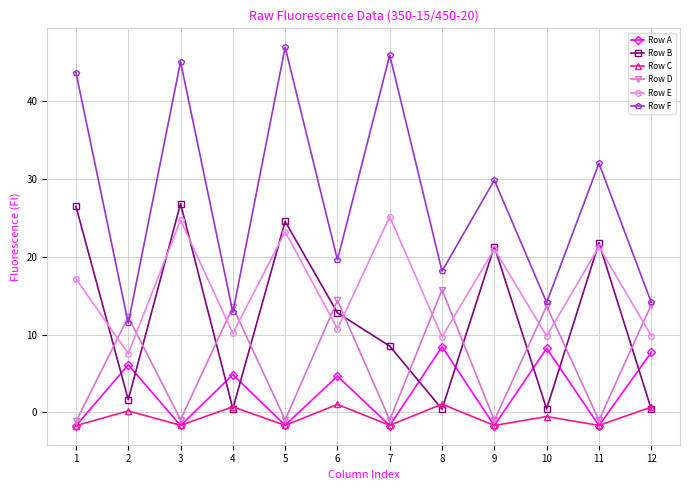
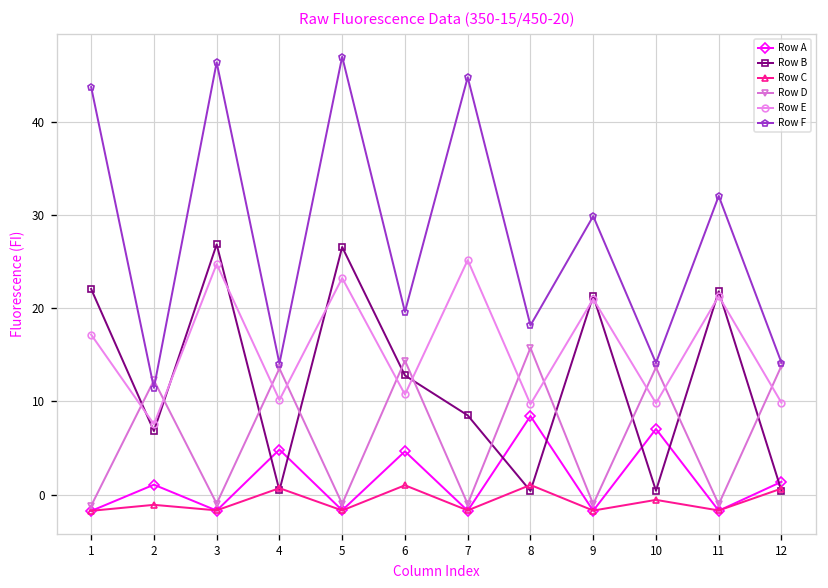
  {
    "Row A": {
-     "2": 6,
+     "2": 1,
      "4": 5,
      "6": 5,
      "8": 8,
-     "10": 8,
-     "12": 8
+     "10": 7,
+     "12": 1
    },
    "Row B": {
-     "1": 26,
-     "2": 2,
+     "1": 22,
+     "2": 7,
      "3": 27,
-     "5": 25,
+     "5": 27,
      "6": 13,
      "7": 9,
      "8": 0,
      "9": 21,
      "10": 0,
      "11": 22
    },
    "Row C": {
-     "2": 0,
+     "2": -1,
      "6": 1,
      "8": 1,
      "10": -1
    },
    "Row F": {
      "1": 44,
      "2": 11,
-     "3": 45,
-     "4": 13,
+     "3": 46,
+     "4": 14,
      "5": 47,
      "6": 20,
-     "7": 46,
+     "7": 45,
      "8": 18,
      "9": 30,
      "10": 14,
      "11": 32
    }
  }
